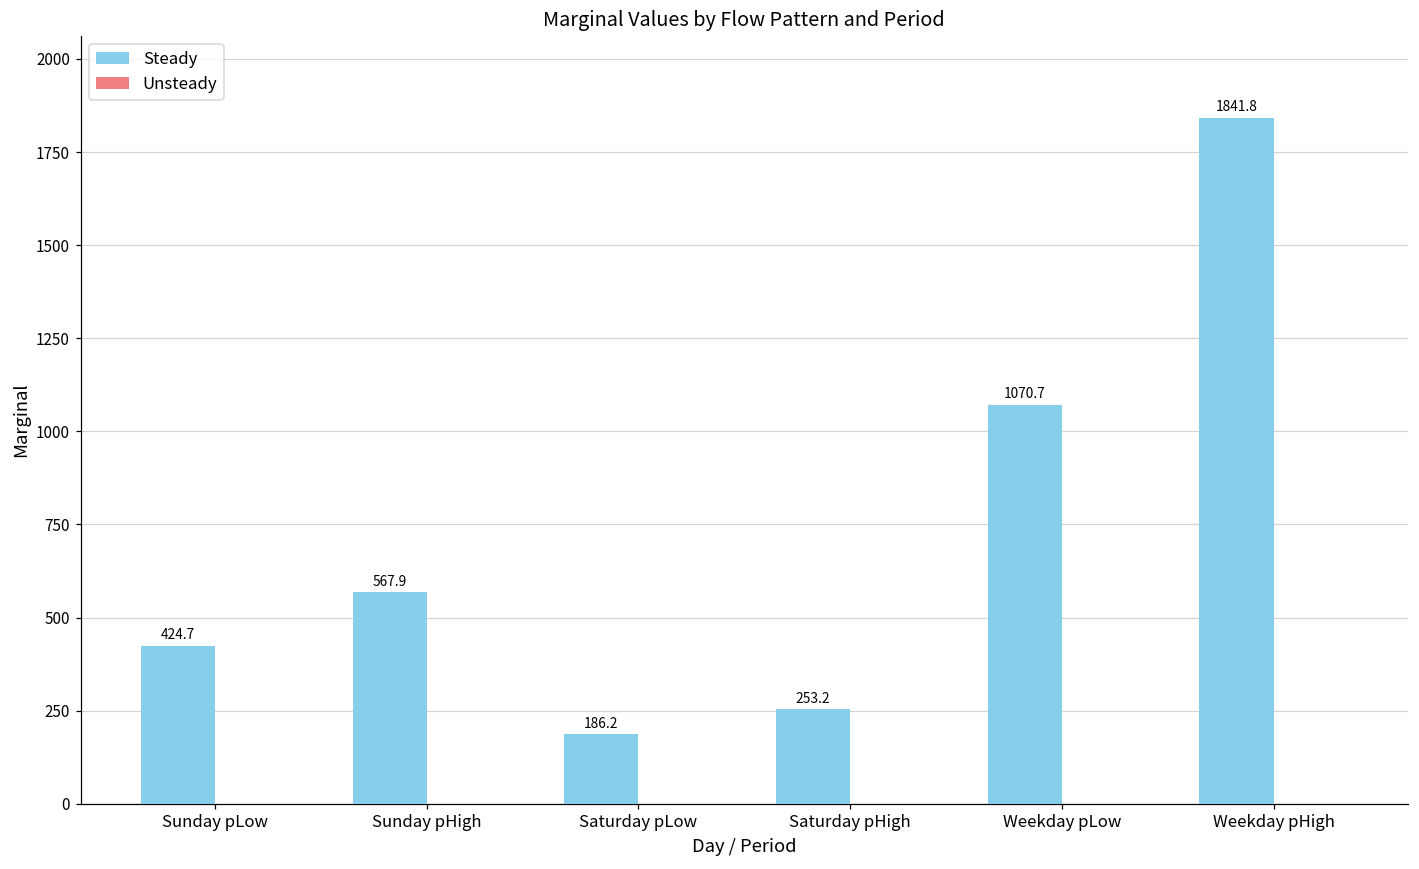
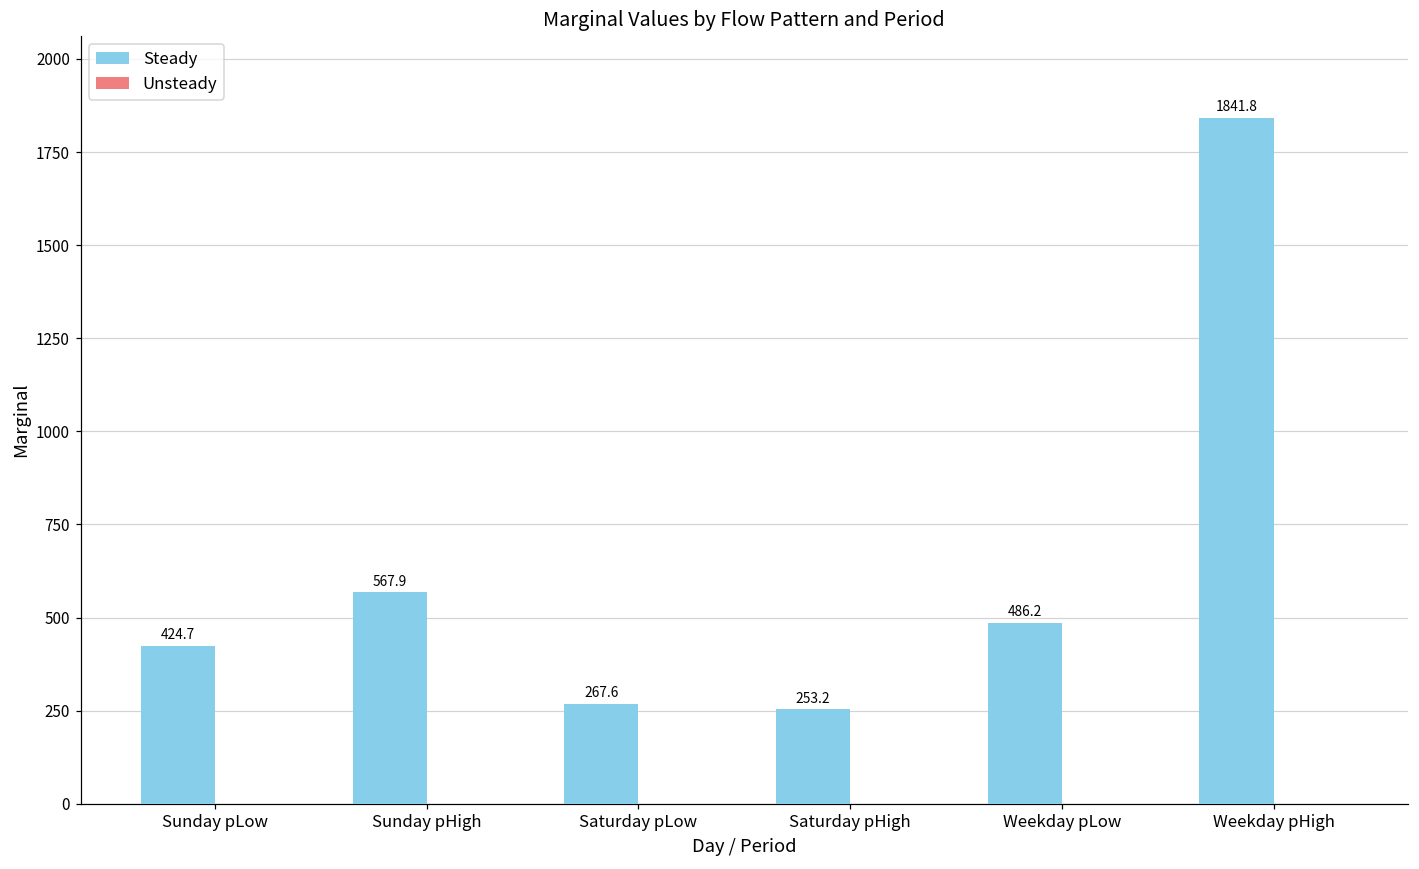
  {
    "Steady": {
      "Sunday pLow": 424.7,
      "Sunday pHigh": 567.9,
-     "Saturday pLow": 186.2,
+     "Saturday pLow": 267.6,
      "Saturday pHigh": 253.2,
-     "Weekday pLow": 1070.7,
+     "Weekday pLow": 486.2,
      "Weekday pHigh": 1841.8
    },
    "Unsteady": {
      "Sunday pLow": 0,
      "Sunday pHigh": 0,
      "Saturday pLow": 0,
      "Saturday pHigh": 0,
      "Weekday pLow": 0,
      "Weekday pHigh": 0
    }
  }
